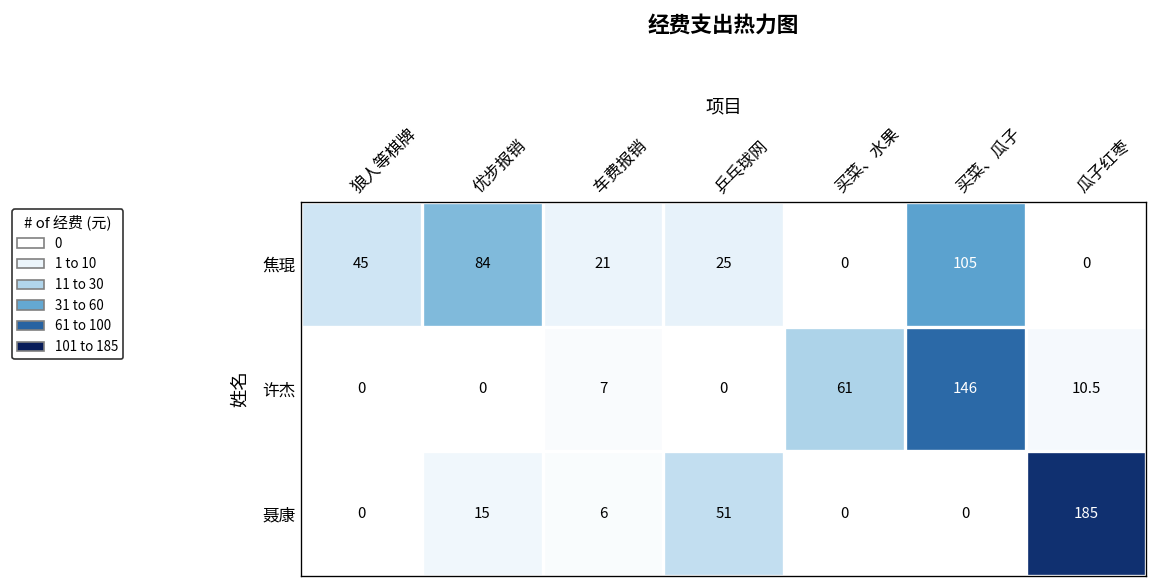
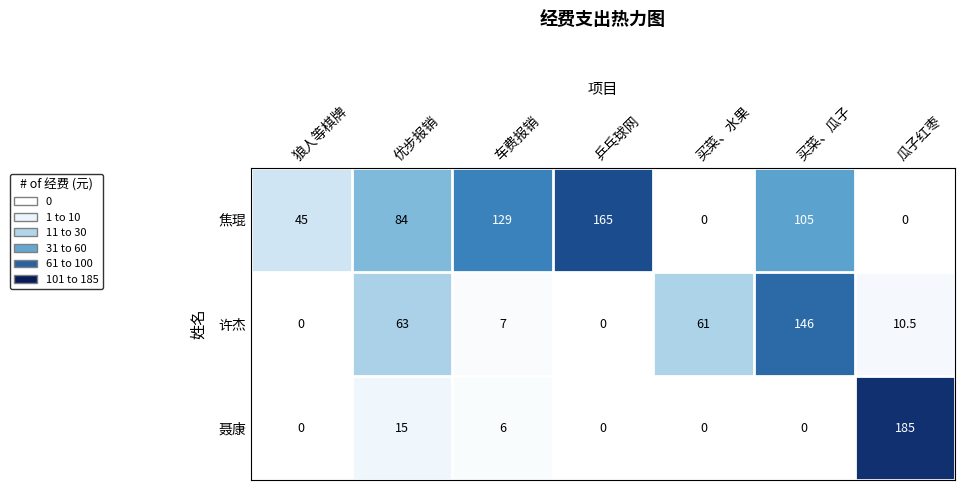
  {
    "焦琨": {
      "狼人等棋牌": 45,
      "优步报销": 84,
-     "车费报销": 21,
-     "乒乓球网": 25,
+     "车费报销": 129,
+     "乒乓球网": 165,
      "买菜、水果": 0,
      "买菜、瓜子": 105,
      "瓜子红枣": 0
    },
    "许杰": {
      "狼人等棋牌": 0,
-     "优步报销": 0,
+     "优步报销": 63,
      "车费报销": 7,
      "乒乓球网": 0,
      "买菜、水果": 61,
      "买菜、瓜子": 146,
      "瓜子红枣": 10.5
    },
    "聂康": {
      "狼人等棋牌": 0,
      "优步报销": 15,
      "车费报销": 6,
-     "乒乓球网": 51,
+     "乒乓球网": 0,
      "买菜、水果": 0,
      "买菜、瓜子": 0,
      "瓜子红枣": 185
    }
  }
